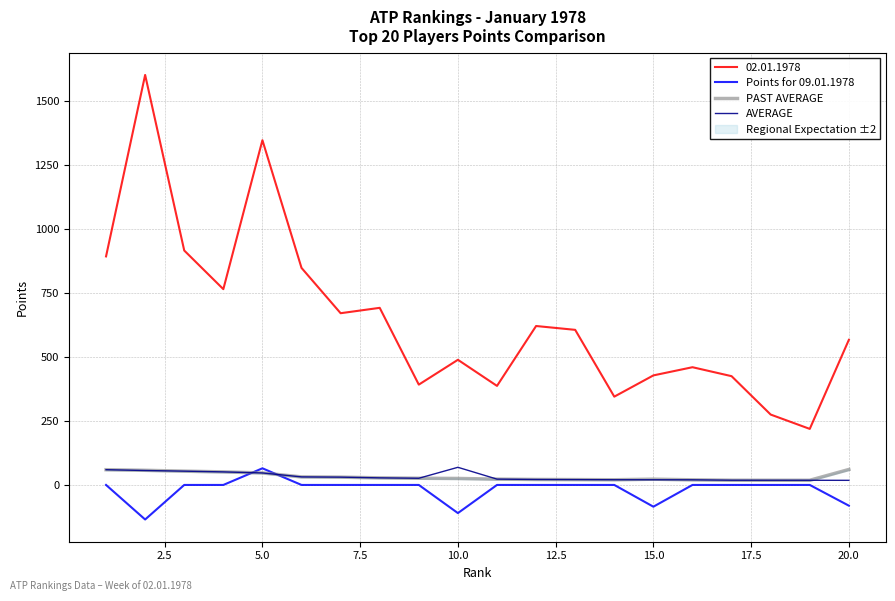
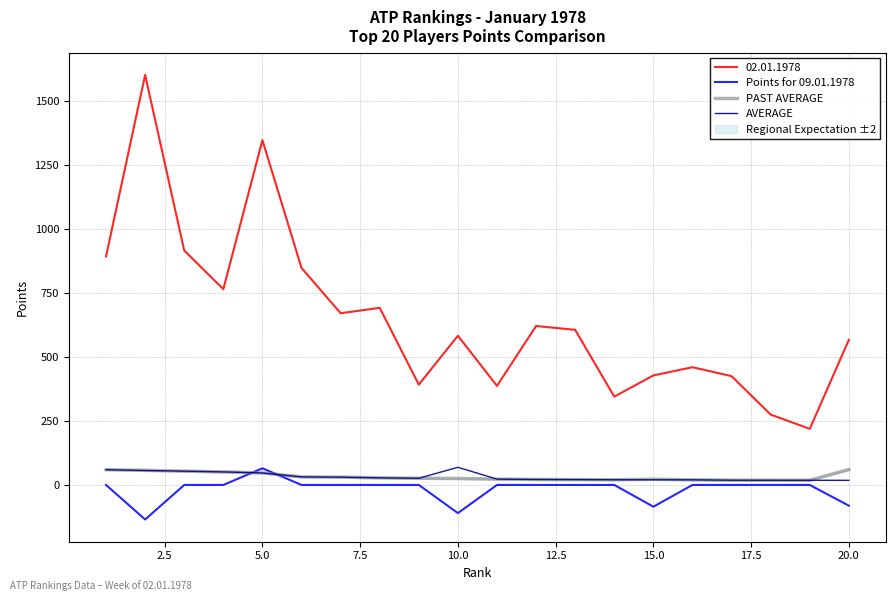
  {
    "02.01.1978": {
      "5.0": 1350,
-     "10.0": 490,
+     "10.0": 580,
      "15.0": 430,
      "20.0": 570
    },
    "Points for 09.01.1978": {
      "5.0": 70,
      "10.0": -110,
      "15.0": -90,
      "20.0": -80
    },
    "AVERAGE": {
      "10.0": 70,
      "20.0": 20
    }
  }
